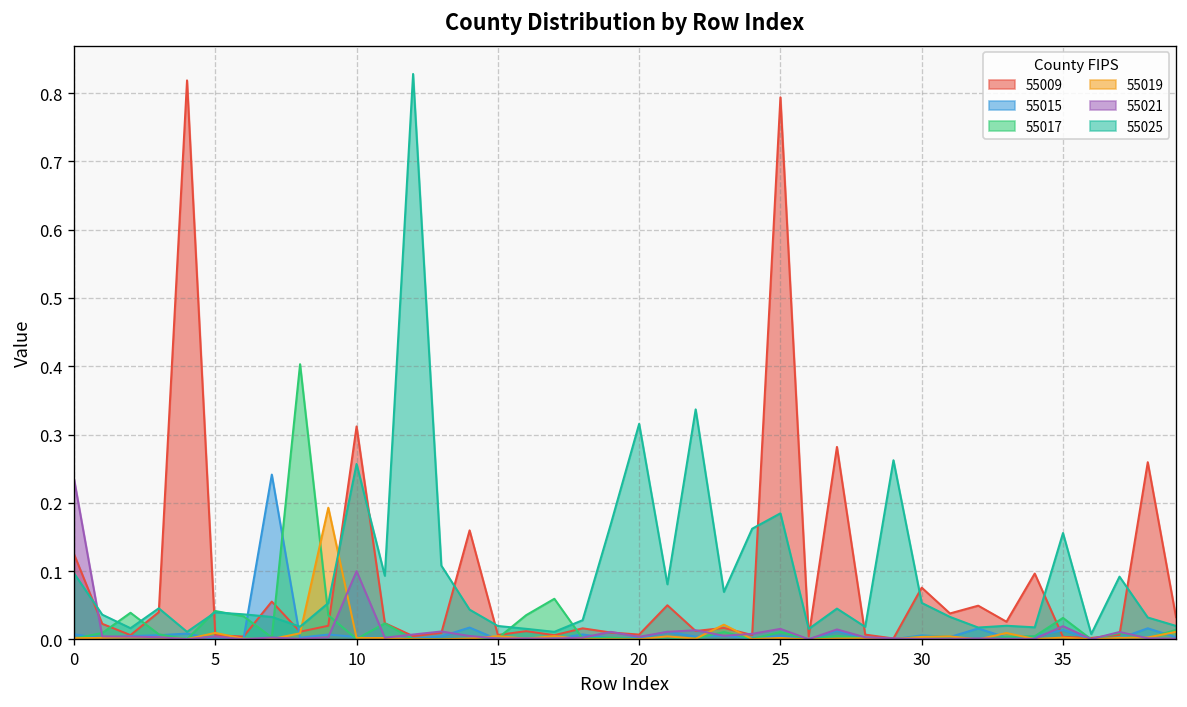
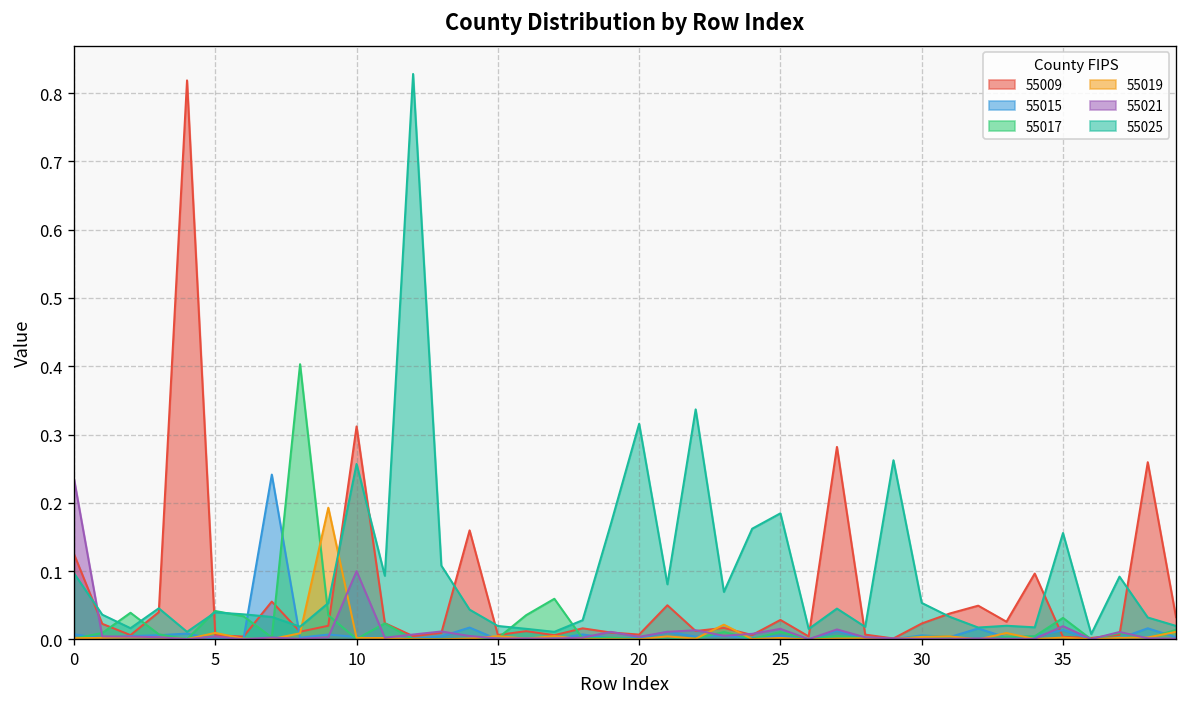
  {
    "55009": {
      "0": 0.13,
      "10": 0.31,
-     "25": 0.79,
-     "30": 0.08
+     "25": 0.03,
+     "30": 0.02
    },
    "55015": {
      "0": 0.01,
      "35": 0.01
    },
    "55021": {
      "0": 0.24,
      "10": 0.10,
      "25": 0.02,
      "35": 0.02
    }
  }
